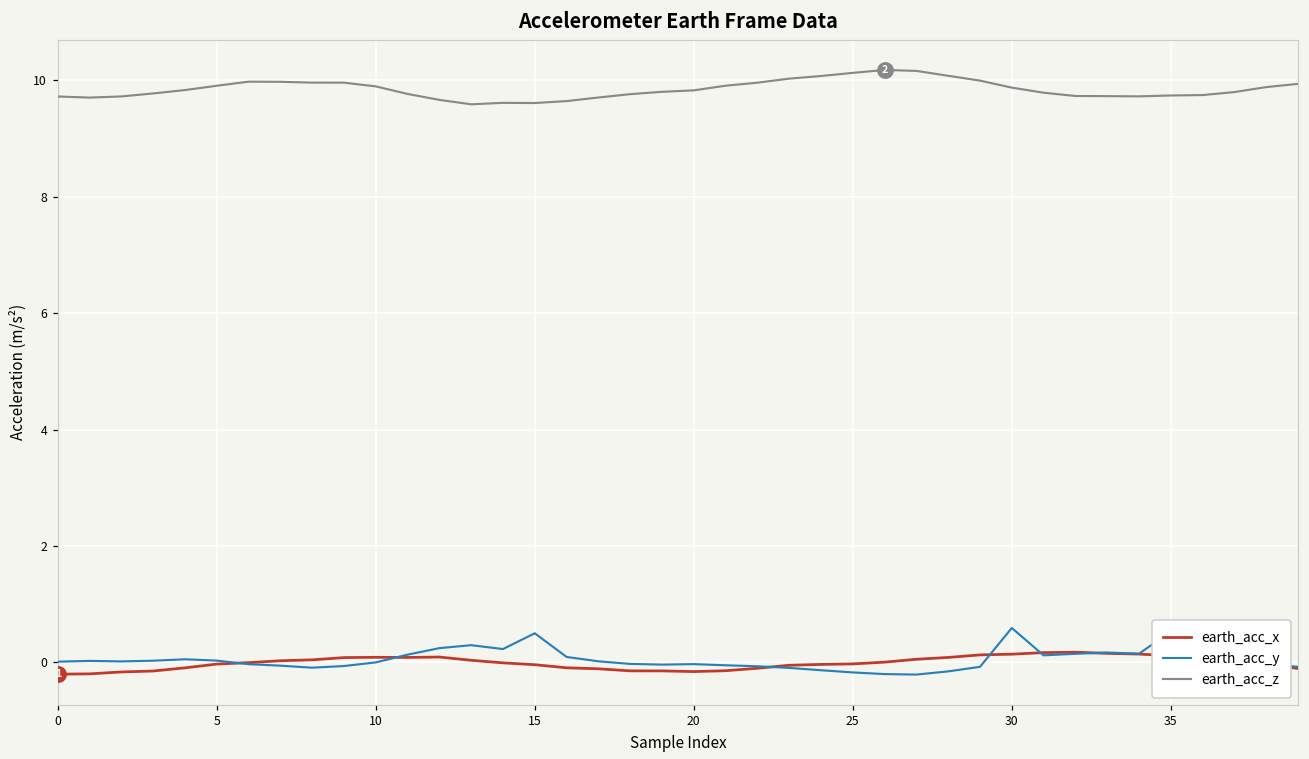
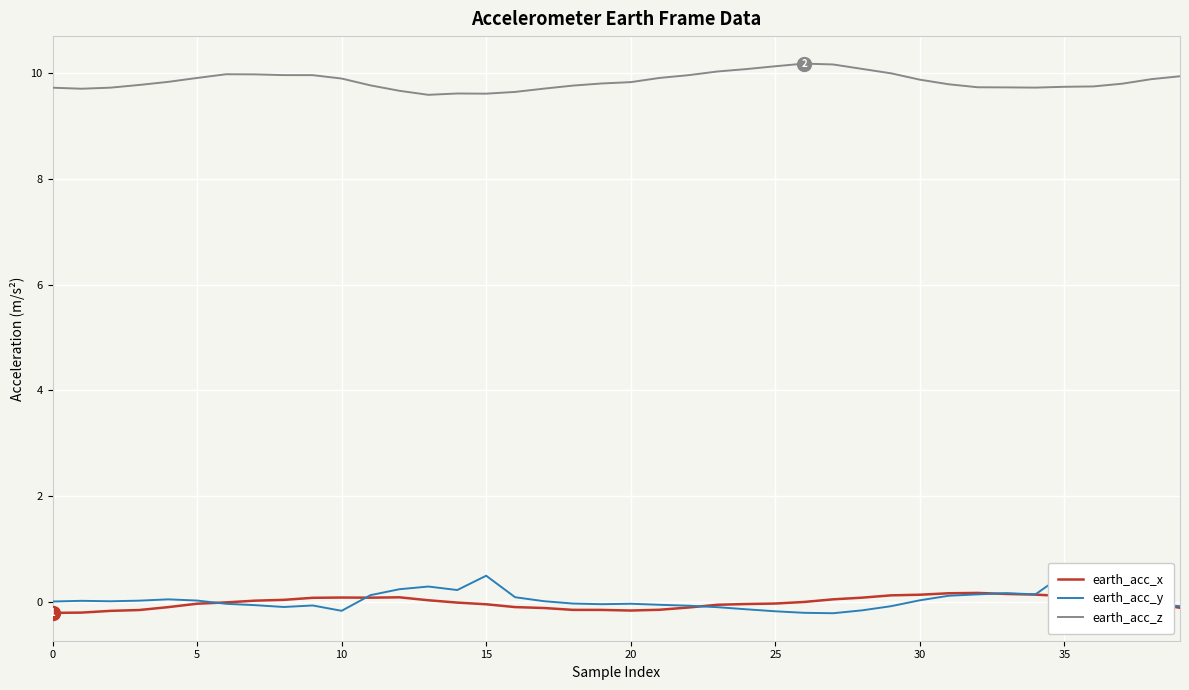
  {
    "earth_acc_y": {
      "0": 0.0,
      "5": 0.0,
-     "10": 0.0,
+     "10": -0.2,
      "15": 0.5,
      "20": 0.0,
      "25": -0.2,
-     "30": 0.6
+     "30": 0.0
    }
  }
